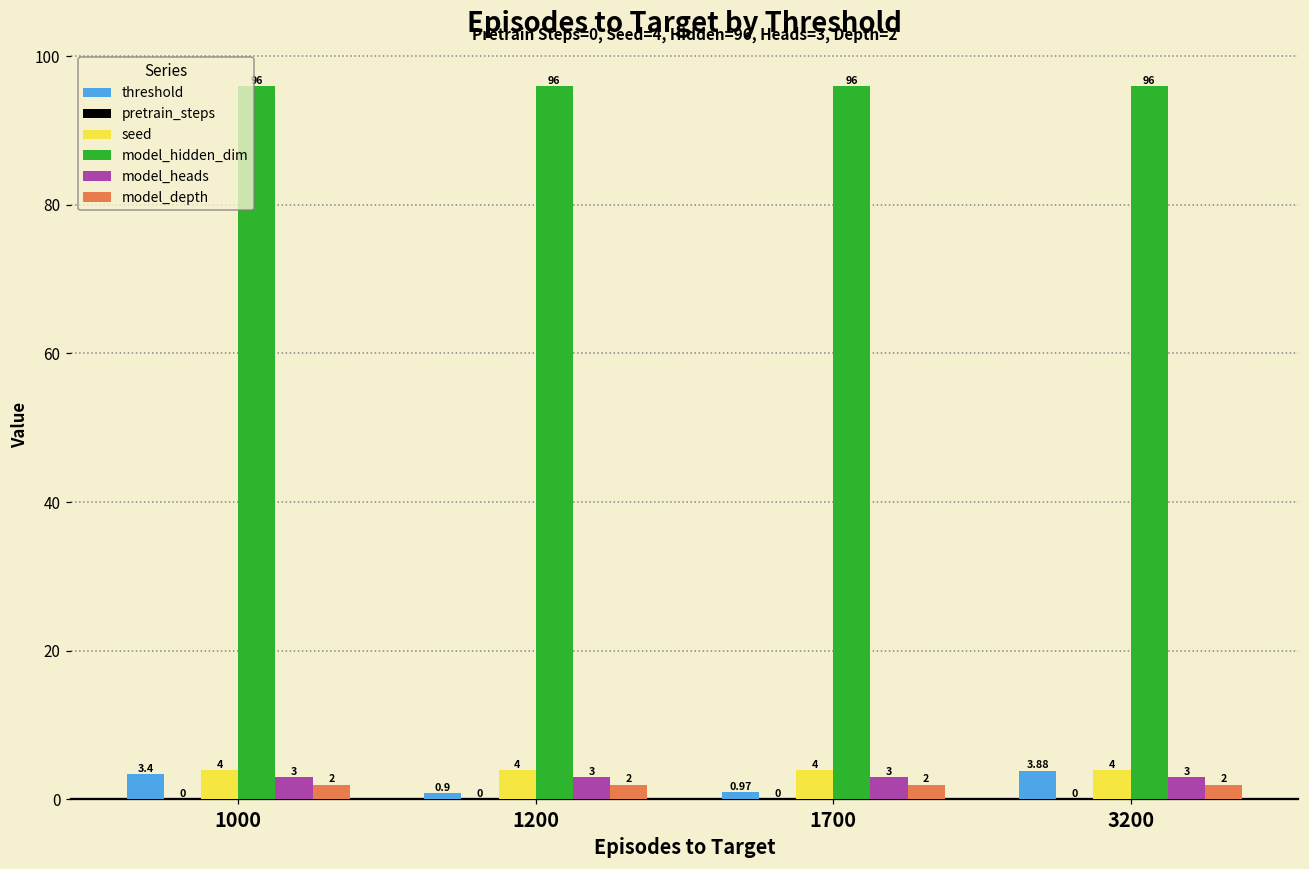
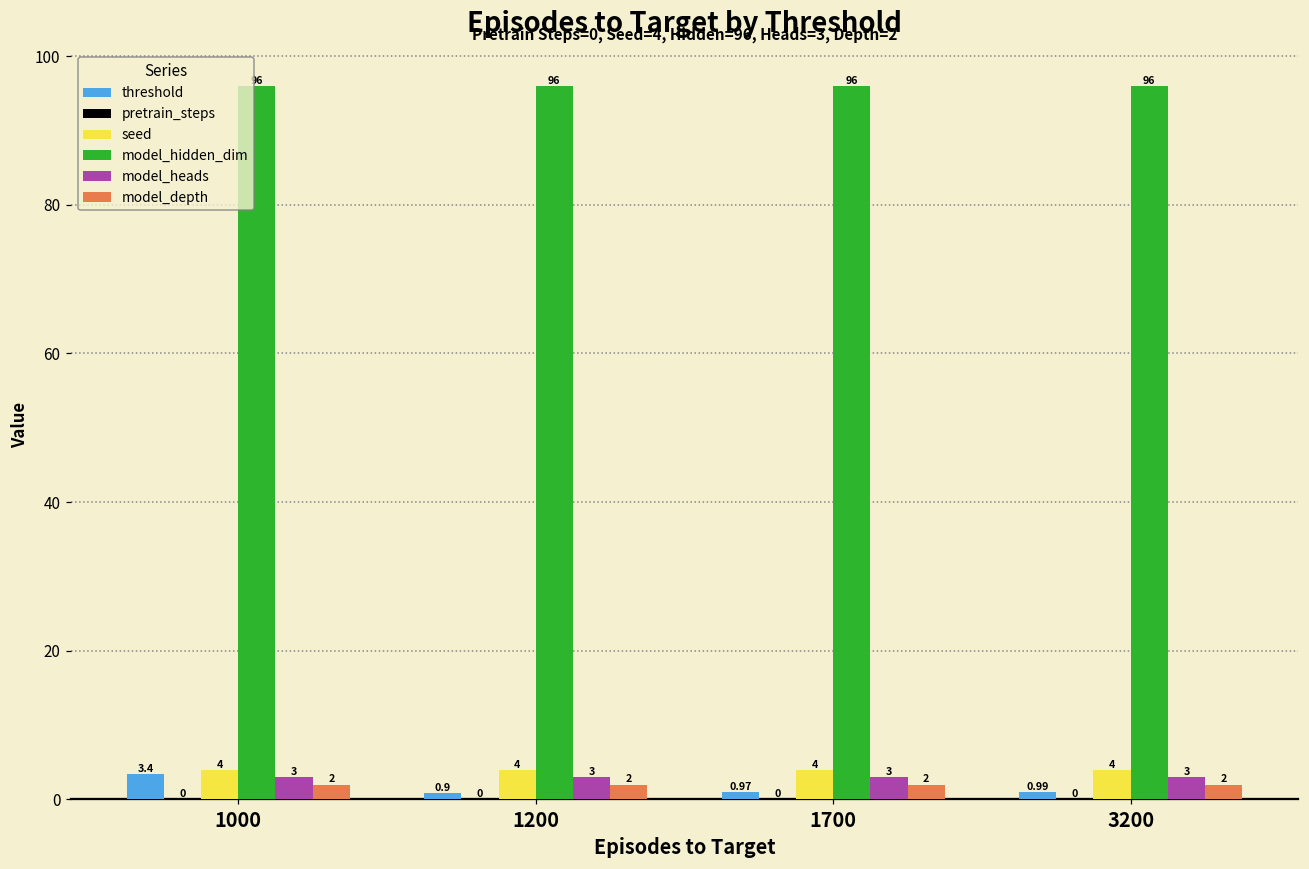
  {
    "threshold": {
      "1000": 3.4,
      "1200": 0.9,
      "1700": 0.97,
-     "3200": 3.88
+     "3200": 0.99
    },
    "pretrain_steps": {
      "1000": 0,
      "1200": 0,
      "1700": 0,
      "3200": 0
    },
    "seed": {
      "1000": 4,
      "1200": 4,
      "1700": 4,
      "3200": 4
    },
    "model_hidden_dim": {
      "1200": 96,
      "1700": 96,
      "3200": 96
    },
    "model_heads": {
      "1000": 3,
      "1200": 3,
      "1700": 3,
      "3200": 3
    },
    "model_depth": {
      "1000": 2,
      "1200": 2,
      "1700": 2,
      "3200": 2
    }
  }
